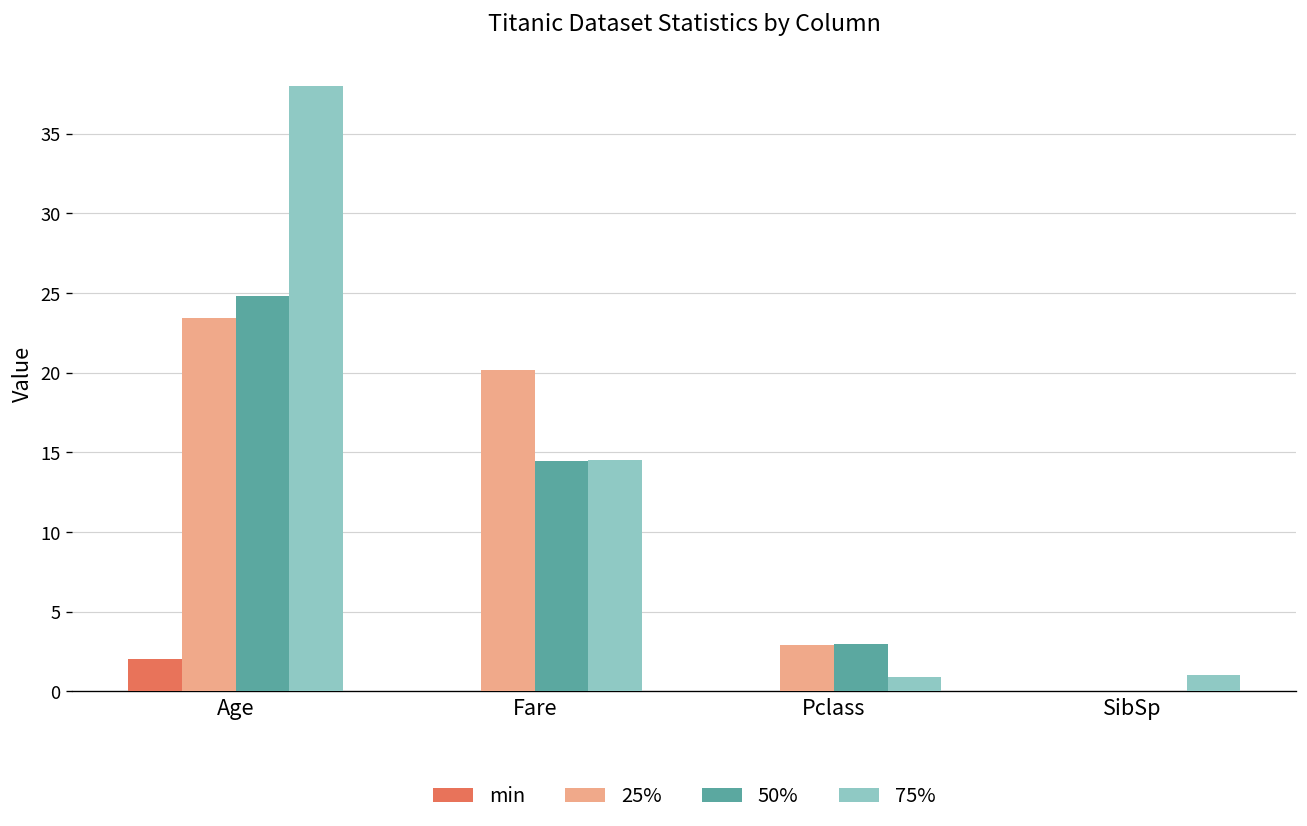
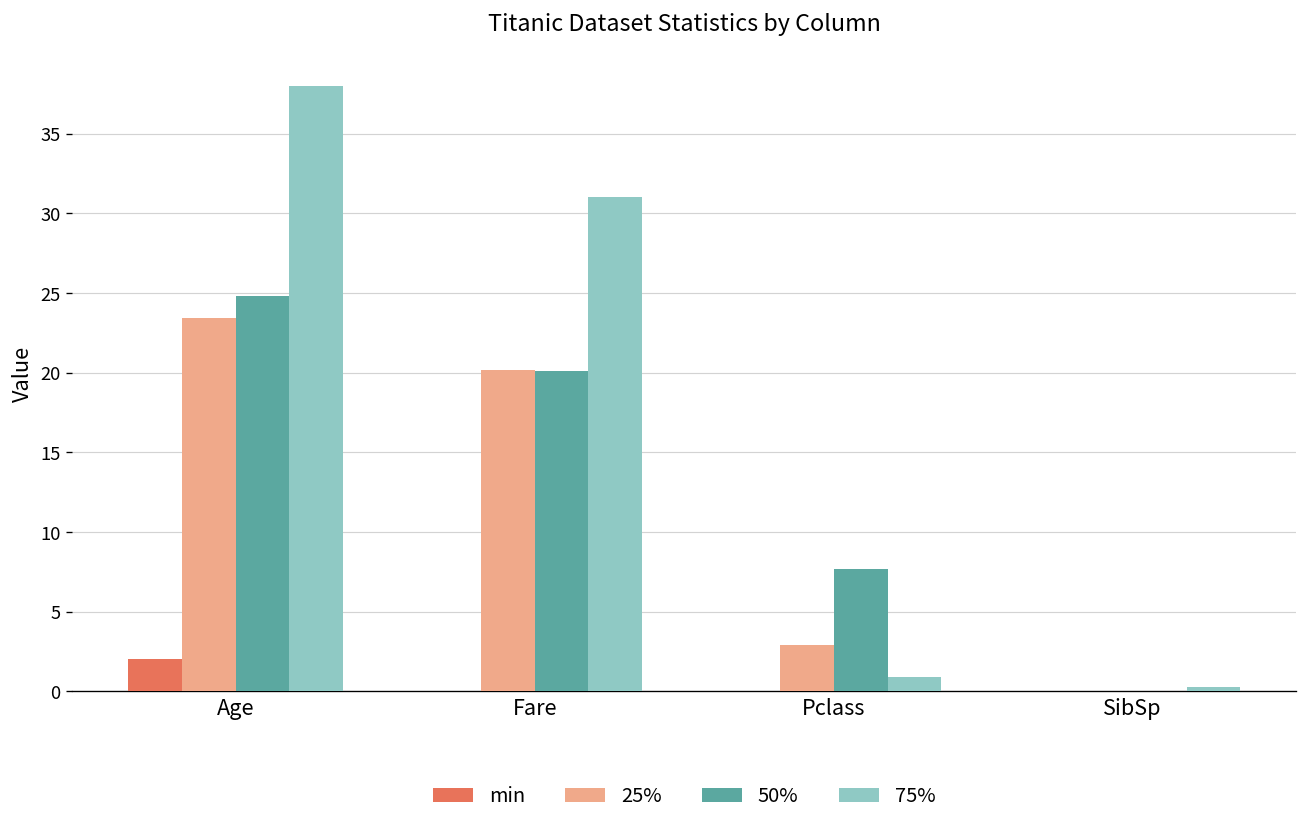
  {
    "min": {
      "Age": 2.0,
      "Fare": 0.0,
      "Pclass": 0.0,
      "SibSp": 0.0
    },
    "25%": {
      "Age": 23.4,
      "Fare": 20.1,
      "Pclass": 2.9,
      "SibSp": 0.0
    },
    "50%": {
      "Age": 24.8,
-     "Fare": 14.5,
-     "Pclass": 3.0,
+     "Fare": 20.1,
+     "Pclass": 7.7,
      "SibSp": 0.0
    },
    "75%": {
      "Age": 38.0,
-     "Fare": 14.5,
+     "Fare": 31.0,
      "Pclass": 0.9,
-     "SibSp": 1.0
+     "SibSp": 0.3
    }
  }
